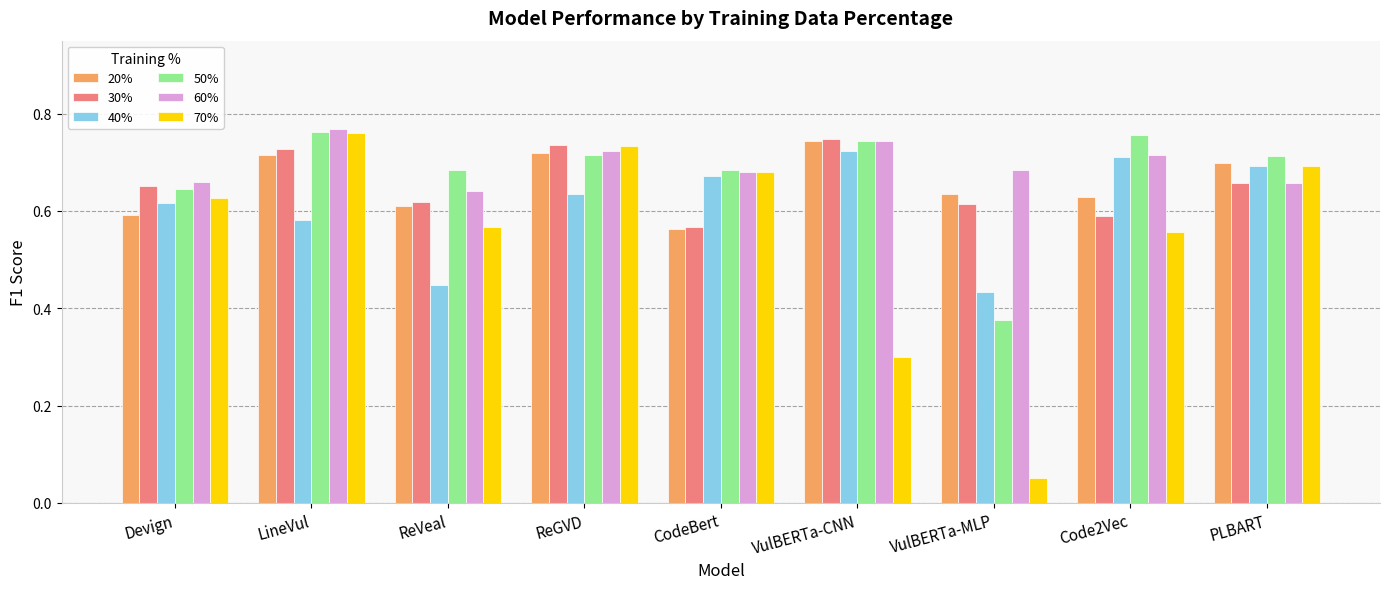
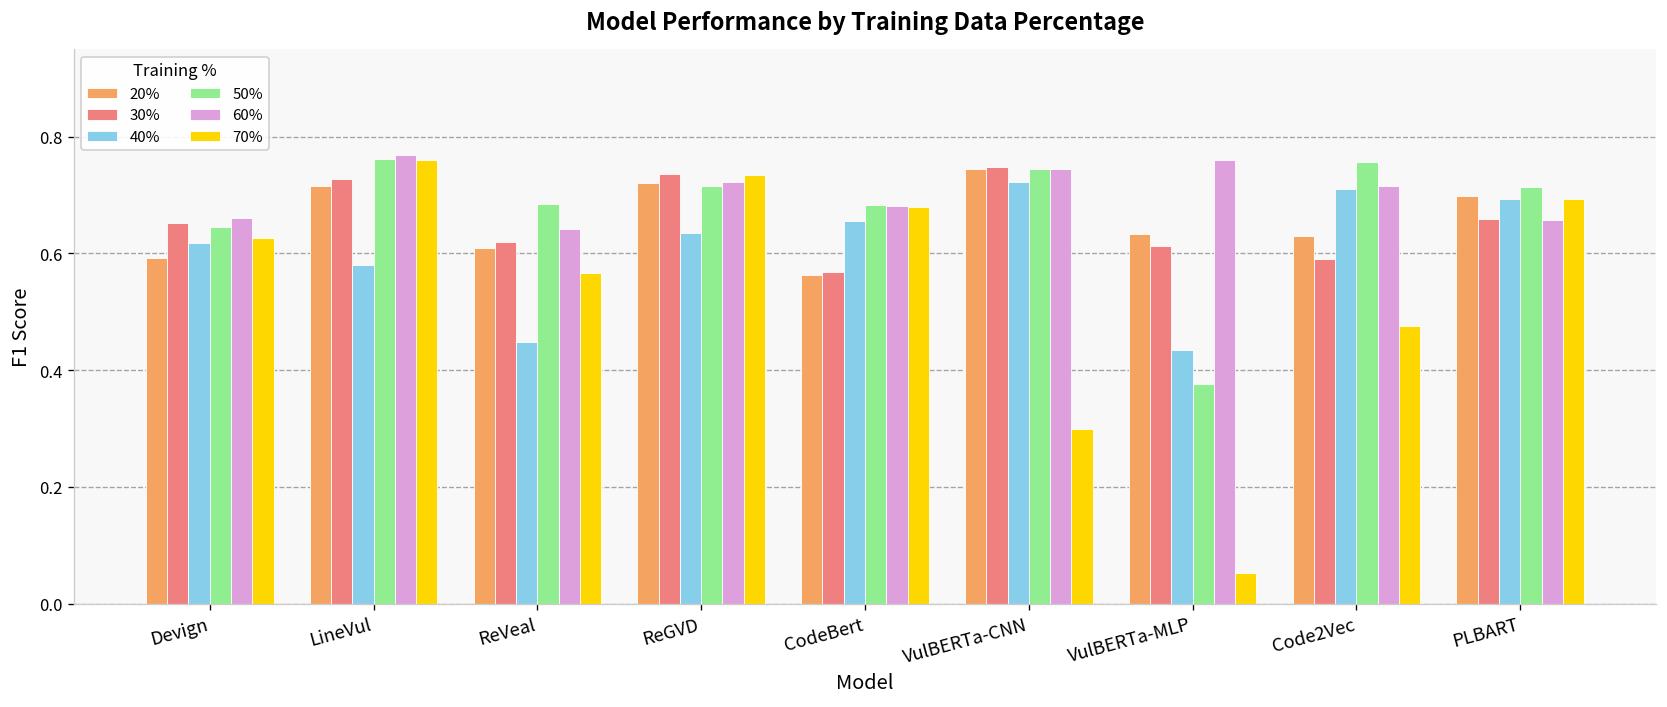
  {
    "40%": {
      "Devign": 0.62,
      "LineVul": 0.58,
      "ReVeal": 0.45,
      "ReGVD": 0.63,
-     "CodeBert": 0.67,
+     "CodeBert": 0.66,
      "VulBERTa-CNN": 0.72,
      "VulBERTa-MLP": 0.43,
      "Code2Vec": 0.71,
      "PLBART": 0.69
    },
    "50%": {
      "Devign": 0.65,
      "LineVul": 0.76,
      "ReVeal": 0.69,
      "ReGVD": 0.72,
      "CodeBert": 0.68,
      "VulBERTa-CNN": 0.74,
      "VulBERTa-MLP": 0.38,
      "Code2Vec": 0.76,
      "PLBART": 0.71
    },
    "60%": {
      "Devign": 0.66,
      "LineVul": 0.77,
      "ReVeal": 0.64,
      "ReGVD": 0.72,
      "CodeBert": 0.68,
      "VulBERTa-CNN": 0.74,
-     "VulBERTa-MLP": 0.68,
+     "VulBERTa-MLP": 0.76,
      "Code2Vec": 0.72,
      "PLBART": 0.66
    },
    "70%": {
      "Devign": 0.63,
      "LineVul": 0.76,
      "ReVeal": 0.57,
      "ReGVD": 0.73,
      "CodeBert": 0.68,
      "VulBERTa-CNN": 0.30,
      "VulBERTa-MLP": 0.05,
-     "Code2Vec": 0.56,
+     "Code2Vec": 0.48,
      "PLBART": 0.69
    }
  }
